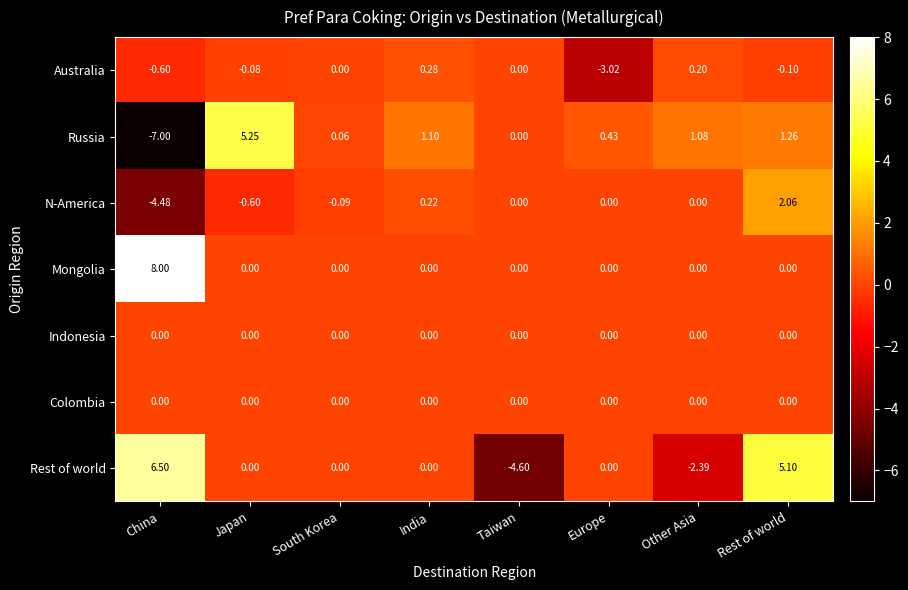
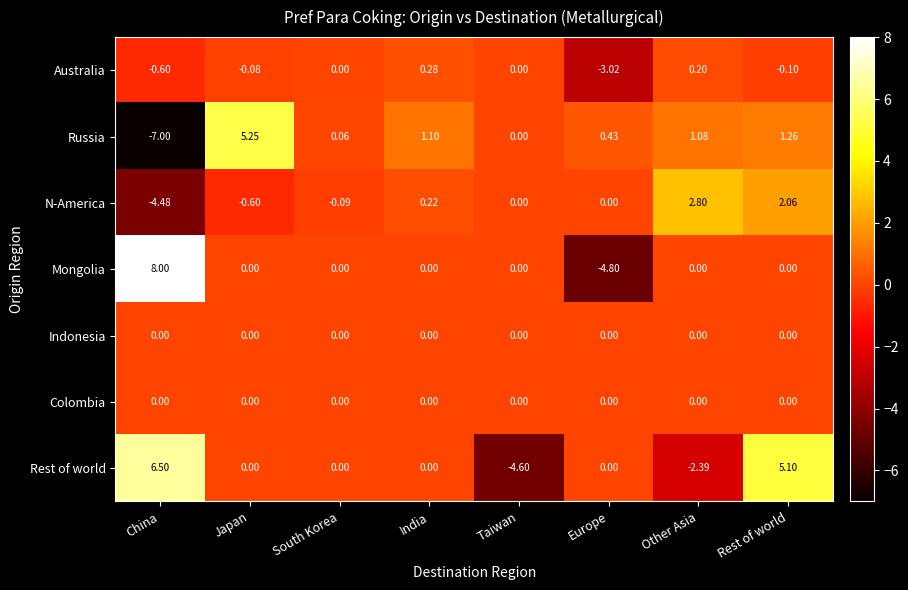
  {
    "Australia": {
      "China": -0.60,
      "Japan": -0.08,
      "South Korea": 0.00,
      "India": 0.28,
      "Taiwan": 0.00,
      "Europe": -3.02,
      "Other Asia": 0.20,
      "Rest of world": -0.10
    },
    "Russia": {
      "China": -7.00,
      "Japan": 5.25,
      "South Korea": 0.06,
      "India": 1.10,
      "Taiwan": 0.00,
      "Europe": 0.43,
      "Other Asia": 1.08,
      "Rest of world": 1.26
    },
    "N-America": {
      "China": -4.48,
      "Japan": -0.60,
      "South Korea": -0.09,
      "India": 0.22,
      "Taiwan": 0.00,
      "Europe": 0.00,
-     "Other Asia": 0.00,
+     "Other Asia": 2.80,
      "Rest of world": 2.06
    },
    "Mongolia": {
      "China": 8.00,
      "Japan": 0.00,
      "South Korea": 0.00,
      "India": 0.00,
      "Taiwan": 0.00,
-     "Europe": 0.00,
+     "Europe": -4.80,
      "Other Asia": 0.00,
      "Rest of world": 0.00
    },
    "Indonesia": {
      "China": 0.00,
      "Japan": 0.00,
      "South Korea": 0.00,
      "India": 0.00,
      "Taiwan": 0.00,
      "Europe": 0.00,
      "Other Asia": 0.00,
      "Rest of world": 0.00
    },
    "Colombia": {
      "China": 0.00,
      "Japan": 0.00,
      "South Korea": 0.00,
      "India": 0.00,
      "Taiwan": 0.00,
      "Europe": 0.00,
      "Other Asia": 0.00,
      "Rest of world": 0.00
    },
    "Rest of world": {
      "China": 6.50,
      "Japan": 0.00,
      "South Korea": 0.00,
      "India": 0.00,
      "Taiwan": -4.60,
      "Europe": 0.00,
      "Other Asia": -2.39,
      "Rest of world": 5.10
    }
  }
